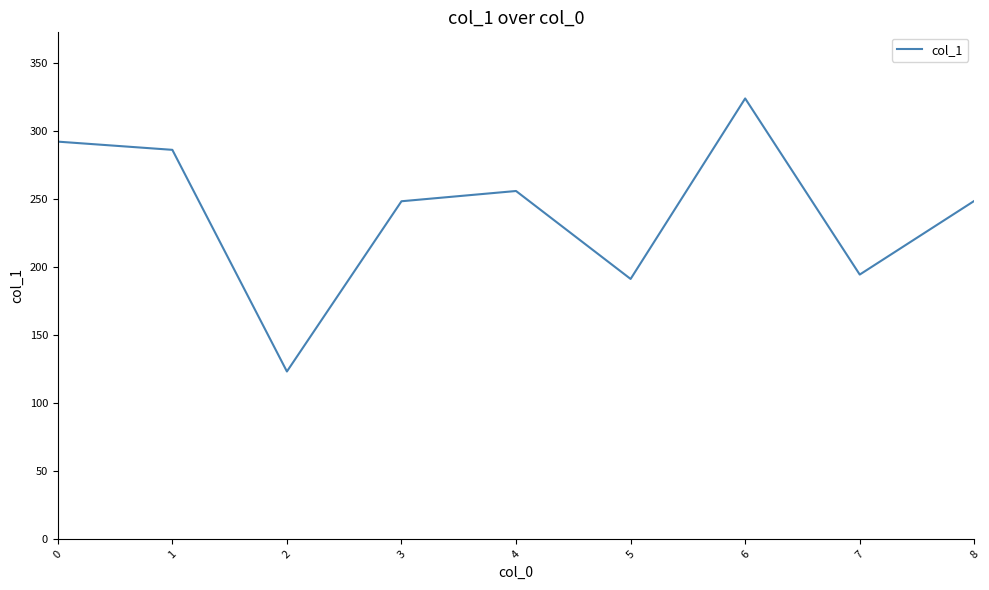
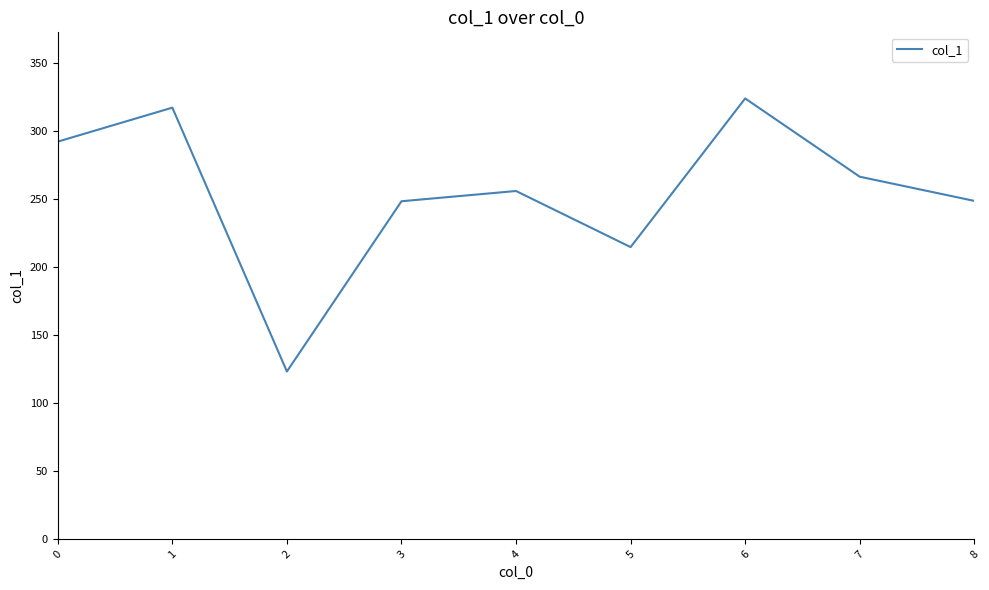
  {
    "0": 292,
-   "1": 286,
+   "1": 317,
    "2": 123,
    "3": 248,
    "4": 256,
-   "5": 191,
+   "5": 215,
    "6": 324,
-   "7": 194,
+   "7": 266,
    "8": 249
  }
